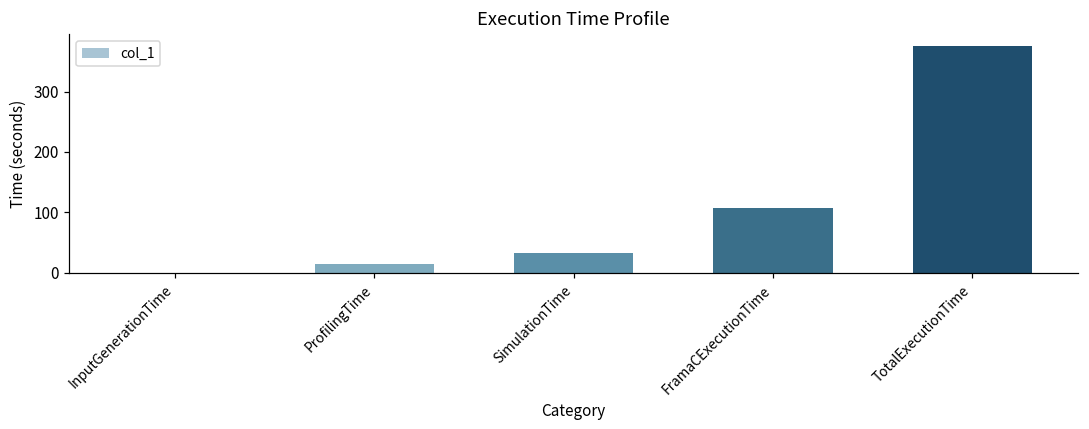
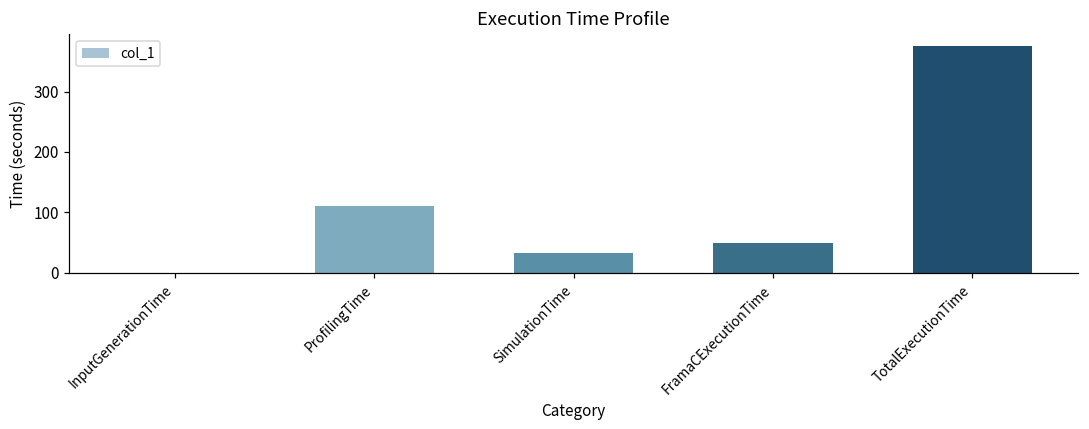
  {
-   "ProfilingTime": 10,
+   "ProfilingTime": 110,
    "SimulationTime": 30,
-   "FramaCExecutionTime": 110,
+   "FramaCExecutionTime": 50,
    "TotalExecutionTime": 380
  }
